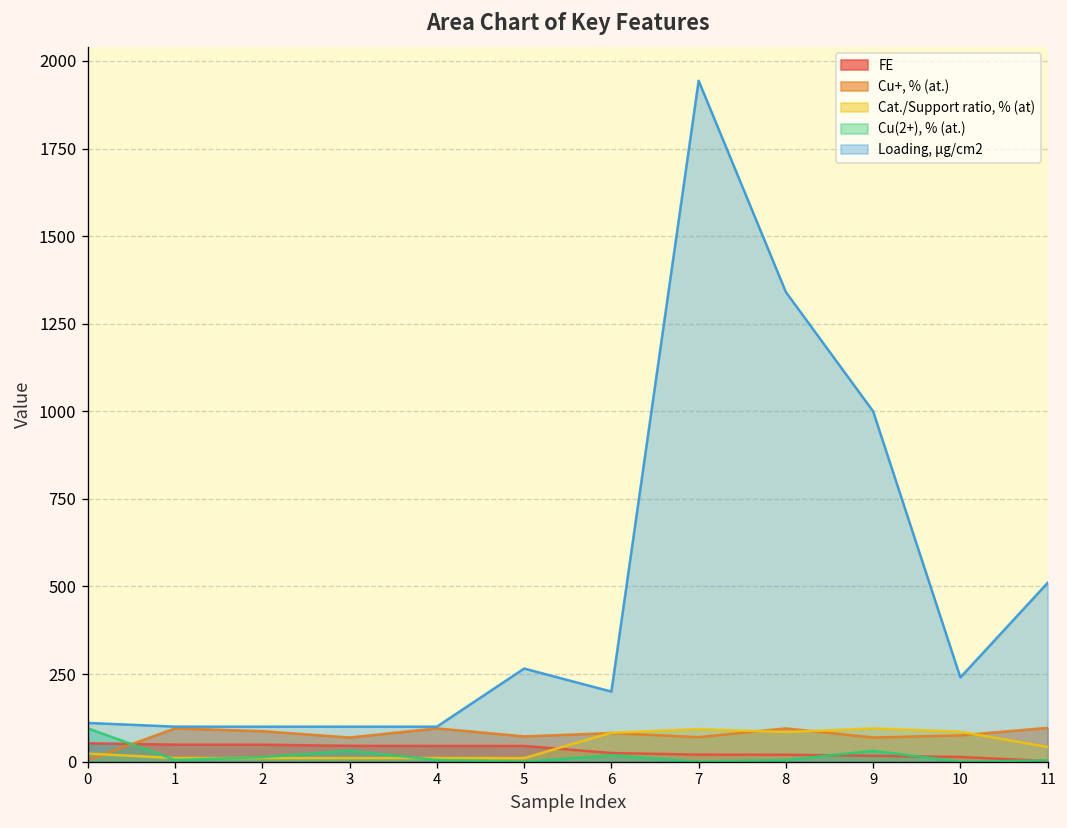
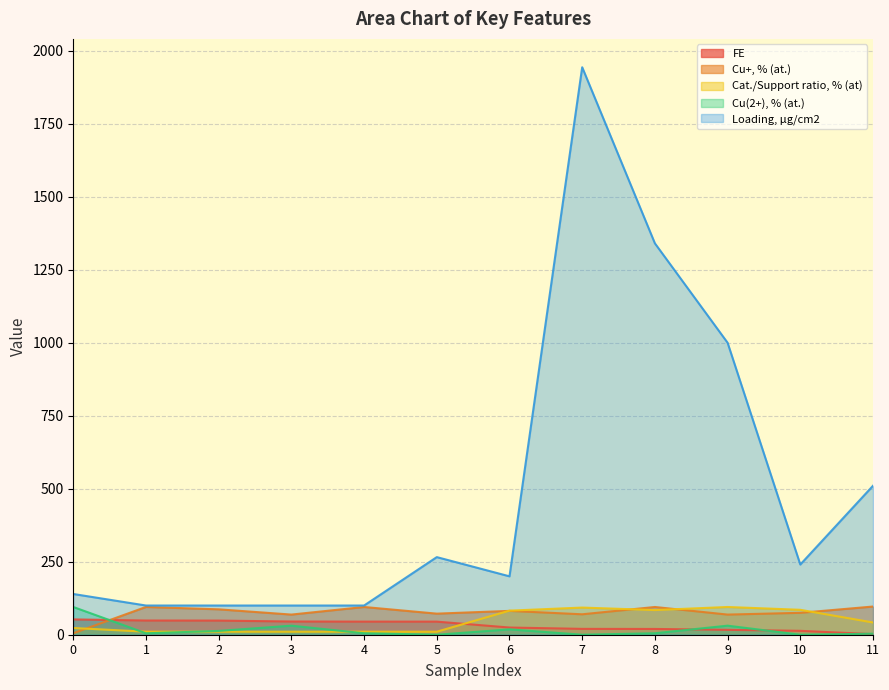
  {
    "Cat./Support ratio, % (at)": {
      "0": 20,
      "3": 10,
      "5": 10,
      "7": 90,
      "8": 80,
      "9": 100,
      "10": 90,
      "11": 40
    },
    "Cu(2+), % (at.)": {
      "0": 100,
      "3": 30,
      "5": 0,
      "7": 0,
      "8": 10,
      "9": 30,
      "10": 0
    },
    "Loading, μg/cm2": {
-     "0": 110,
+     "0": 140,
      "2": 100,
      "3": 100,
      "5": 270,
      "6": 200,
      "7": 1940,
      "8": 1340,
      "9": 1000,
      "10": 240,
      "11": 510
    }
  }
